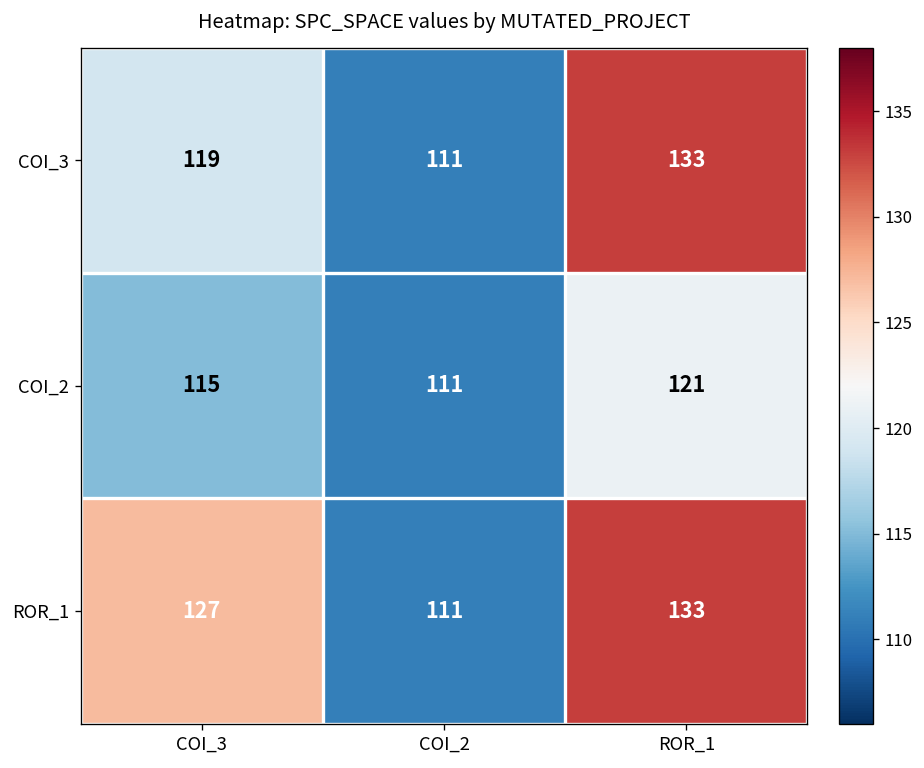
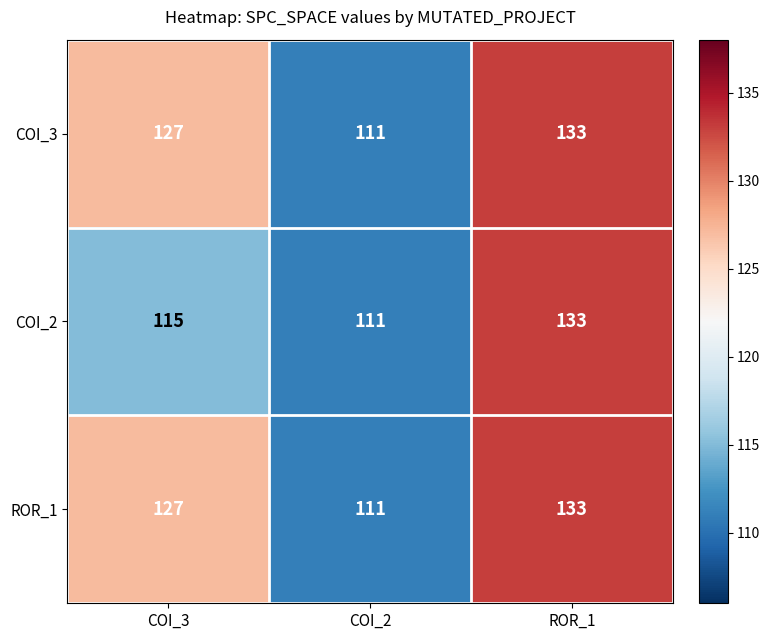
  {
    "COI_3": {
-     "COI_3": 119,
+     "COI_3": 127,
      "COI_2": 111,
      "ROR_1": 133
    },
    "COI_2": {
      "COI_3": 115,
      "COI_2": 111,
-     "ROR_1": 121
+     "ROR_1": 133
    },
    "ROR_1": {
      "COI_3": 127,
      "COI_2": 111,
      "ROR_1": 133
    }
  }
